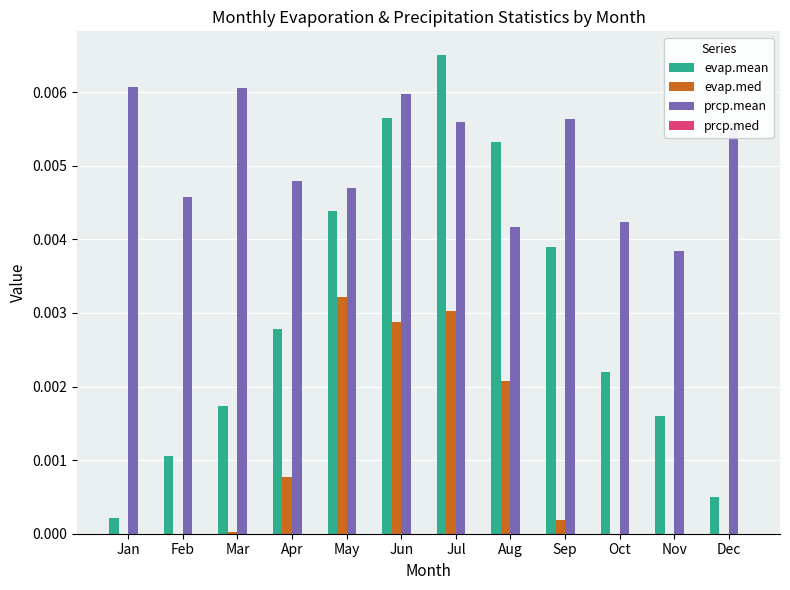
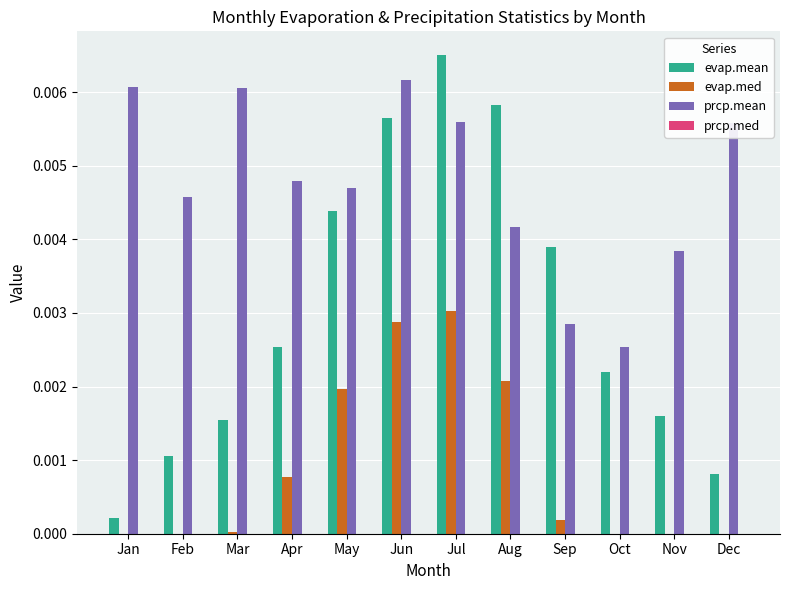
  {
    "evap.mean": {
      "Jan": 0.0002,
      "Feb": 0.0011,
-     "Mar": 0.0017,
-     "Apr": 0.0028,
+     "Mar": 0.0015,
+     "Apr": 0.0025,
      "May": 0.0044,
      "Jun": 0.0057,
      "Jul": 0.0065,
-     "Aug": 0.0053,
+     "Aug": 0.0058,
      "Sep": 0.0039,
      "Oct": 0.0022,
      "Nov": 0.0016,
-     "Dec": 0.0005
+     "Dec": 0.0008
    },
    "evap.med": {
      "Jan": 0.0000,
      "Feb": 0.0000,
      "Apr": 0.0008,
-     "May": 0.0032,
+     "May": 0.0020,
      "Jun": 0.0029,
      "Jul": 0.0030,
      "Aug": 0.0021,
      "Sep": 0.0002,
      "Oct": 0.0000,
      "Nov": 0.0000,
      "Dec": 0.0000
    },
    "prcp.mean": {
      "Jan": 0.0061,
      "Feb": 0.0046,
      "Mar": 0.0061,
      "Apr": 0.0048,
      "May": 0.0047,
-     "Jun": 0.0060,
+     "Jun": 0.0062,
      "Jul": 0.0056,
      "Aug": 0.0042,
-     "Sep": 0.0056,
-     "Oct": 0.0042,
+     "Sep": 0.0029,
+     "Oct": 0.0025,
      "Nov": 0.0038
    },
    "prcp.med": {
      "Jan": 0.0000,
      "Feb": 0.0000,
      "Mar": 0.0000,
      "Apr": 0.0000,
      "May": 0.0000,
      "Jun": 0.0000,
      "Jul": 0.0000,
      "Aug": 0.0000,
      "Sep": 0.0000,
      "Oct": 0.0000,
      "Nov": 0.0000,
      "Dec": 0.0000
    }
  }
